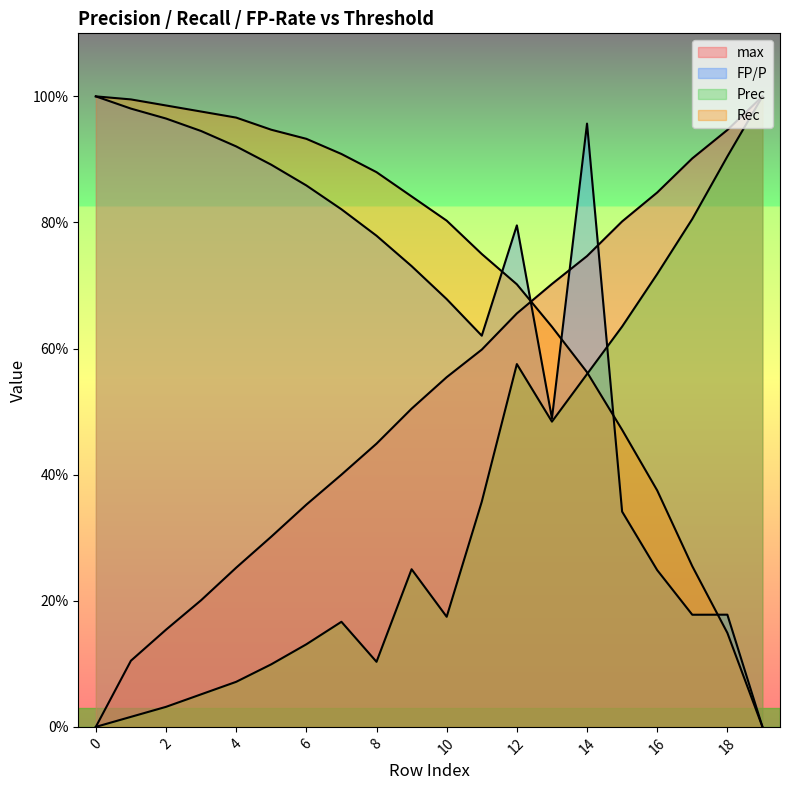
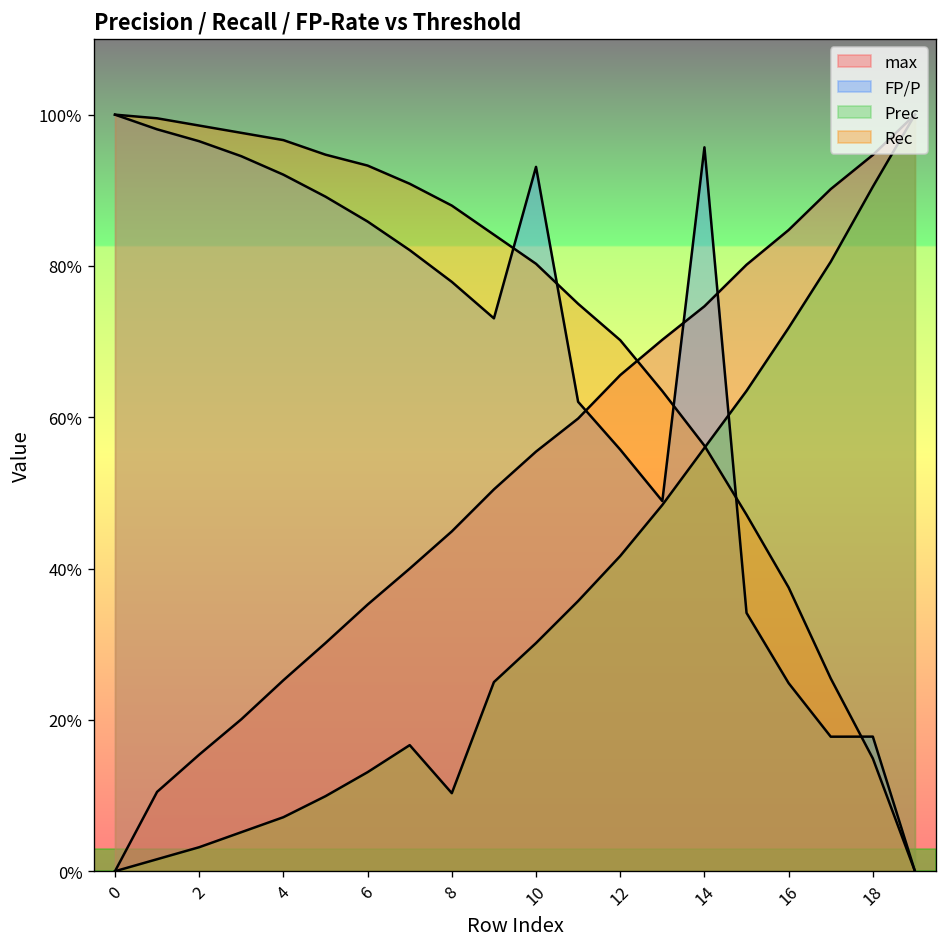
  {
    "FP/P": {
      "2": "96%",
      "4": "92%",
      "6": "86%",
      "8": "78%",
-     "10": "68%",
-     "12": "80%",
+     "10": "93%",
+     "12": "56%",
      "14": "96%",
      "16": "25%",
      "18": "18%"
    },
    "Prec": {
      "2": "3%",
      "4": "7%",
      "6": "13%",
      "8": "10%",
-     "10": "17%",
-     "12": "58%",
+     "10": "30%",
+     "12": "42%",
      "16": "72%",
      "18": "90%"
    }
  }
